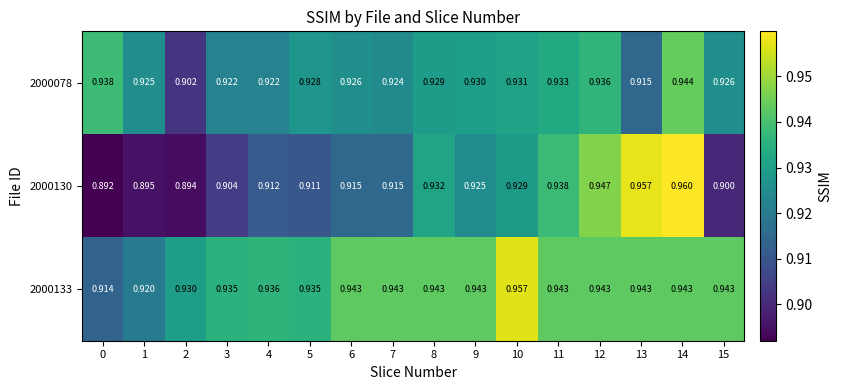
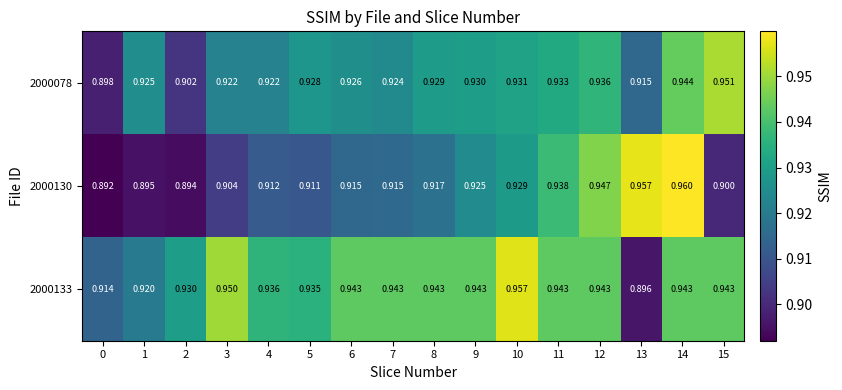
  {
    "2000078": {
-     "0": 0.938,
+     "0": 0.898,
      "1": 0.925,
      "2": 0.902,
      "3": 0.922,
      "4": 0.922,
      "5": 0.928,
      "6": 0.926,
      "7": 0.924,
      "8": 0.929,
      "9": 0.930,
      "10": 0.931,
      "11": 0.933,
      "12": 0.936,
      "13": 0.915,
      "14": 0.944,
-     "15": 0.926
+     "15": 0.951
    },
    "2000130": {
      "0": 0.892,
      "1": 0.895,
      "2": 0.894,
      "3": 0.904,
      "4": 0.912,
      "5": 0.911,
      "6": 0.915,
      "7": 0.915,
-     "8": 0.932,
+     "8": 0.917,
      "9": 0.925,
      "10": 0.929,
      "11": 0.938,
      "12": 0.947,
      "13": 0.957,
      "14": 0.960,
      "15": 0.900
    },
    "2000133": {
      "0": 0.914,
      "1": 0.920,
      "2": 0.930,
-     "3": 0.935,
+     "3": 0.950,
      "4": 0.936,
      "5": 0.935,
      "6": 0.943,
      "7": 0.943,
      "8": 0.943,
      "9": 0.943,
      "10": 0.957,
      "11": 0.943,
      "12": 0.943,
-     "13": 0.943,
+     "13": 0.896,
      "14": 0.943,
      "15": 0.943
    }
  }
